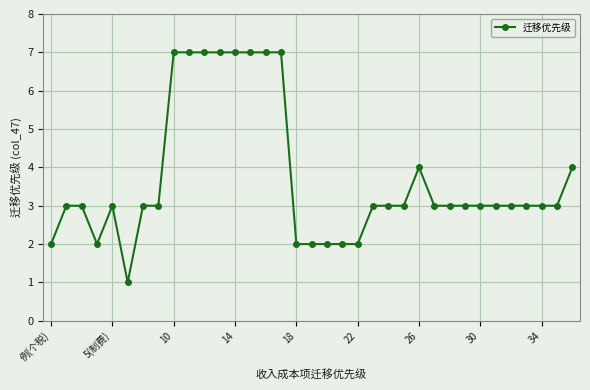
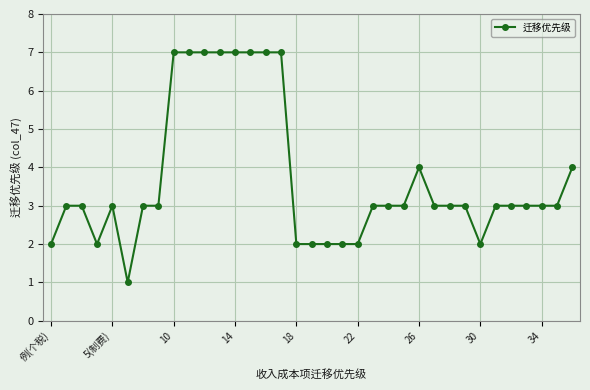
  {
    "例(个税)": 2,
    "5(制费)": 3,
    "10": 7,
    "14": 7,
    "18": 2,
    "22": 2,
    "26": 4,
-   "30": 3,
+   "30": 2,
    "34": 3
  }
